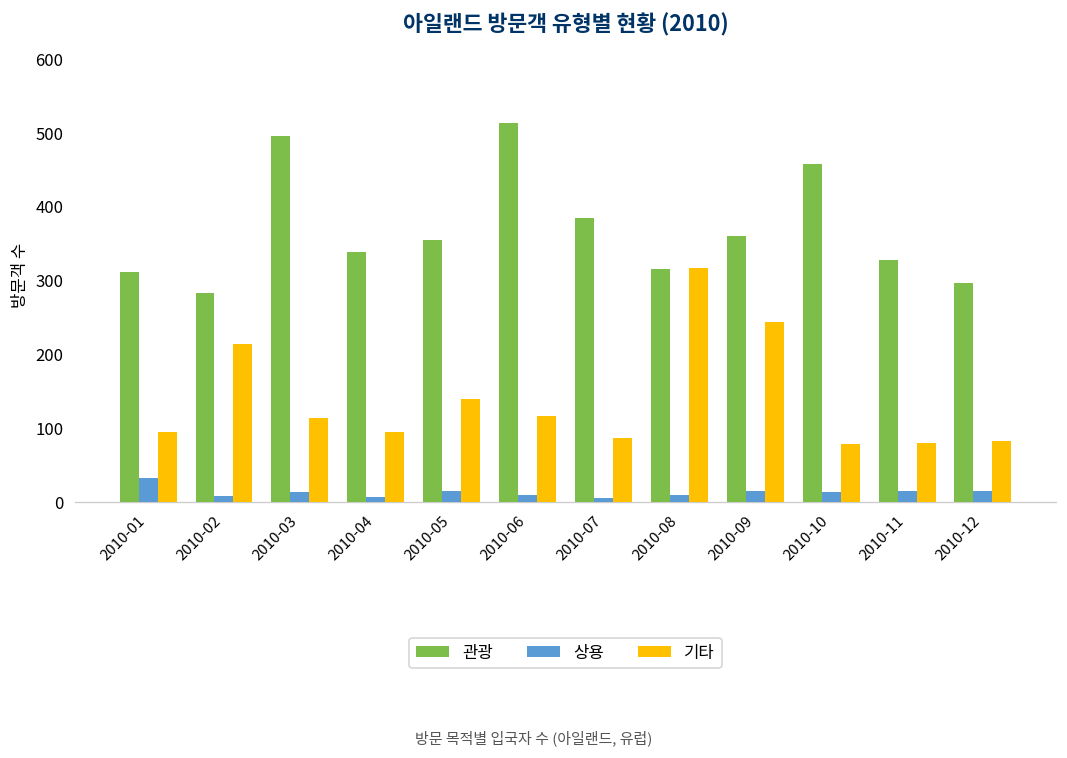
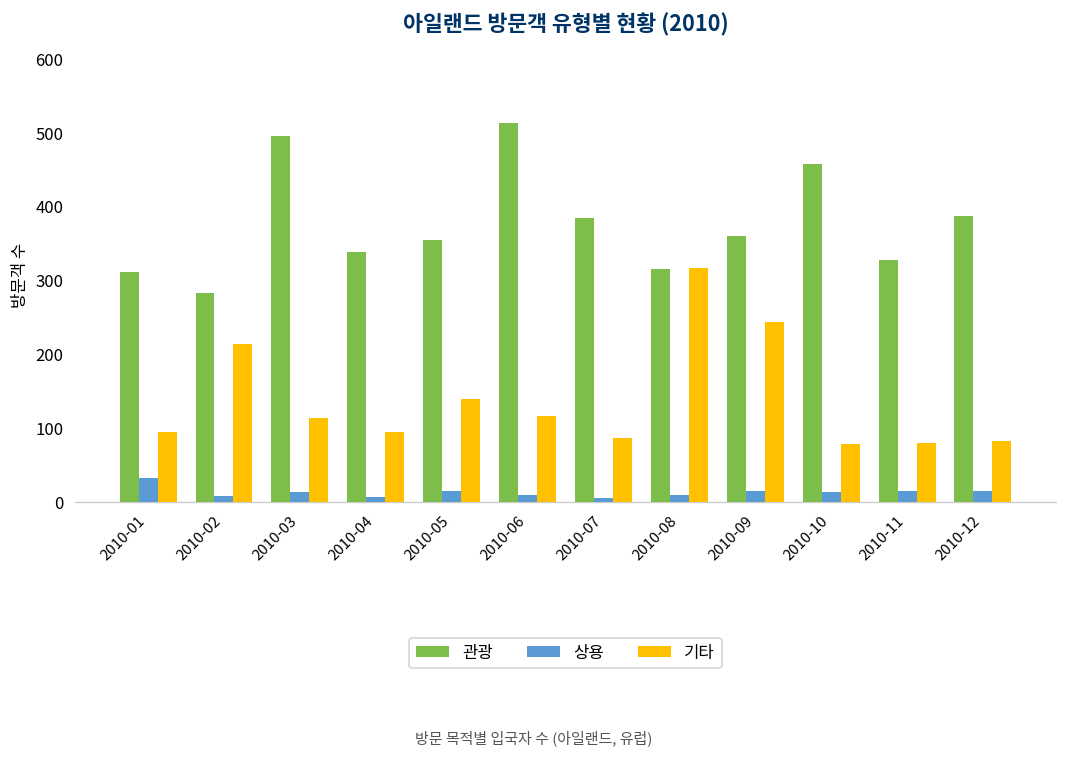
  {
    "관광": {
      "2010-01": 310,
      "2010-02": 280,
      "2010-03": 500,
      "2010-04": 340,
      "2010-05": 350,
      "2010-06": 510,
      "2010-07": 390,
      "2010-08": 320,
      "2010-09": 360,
      "2010-10": 460,
      "2010-11": 330,
-     "2010-12": 300
+     "2010-12": 390
    },
    "상용": {
      "2010-01": 30,
      "2010-02": 10,
      "2010-03": 10,
      "2010-04": 10,
      "2010-05": 20,
      "2010-06": 10,
      "2010-07": 10,
      "2010-08": 10,
      "2010-09": 20,
      "2010-10": 10,
      "2010-11": 20,
      "2010-12": 20
    },
    "기타": {
      "2010-01": 100,
      "2010-02": 210,
      "2010-03": 110,
      "2010-04": 90,
      "2010-05": 140,
      "2010-06": 120,
      "2010-07": 90,
      "2010-08": 320,
      "2010-09": 240,
      "2010-10": 80,
      "2010-11": 80,
      "2010-12": 80
    }
  }
